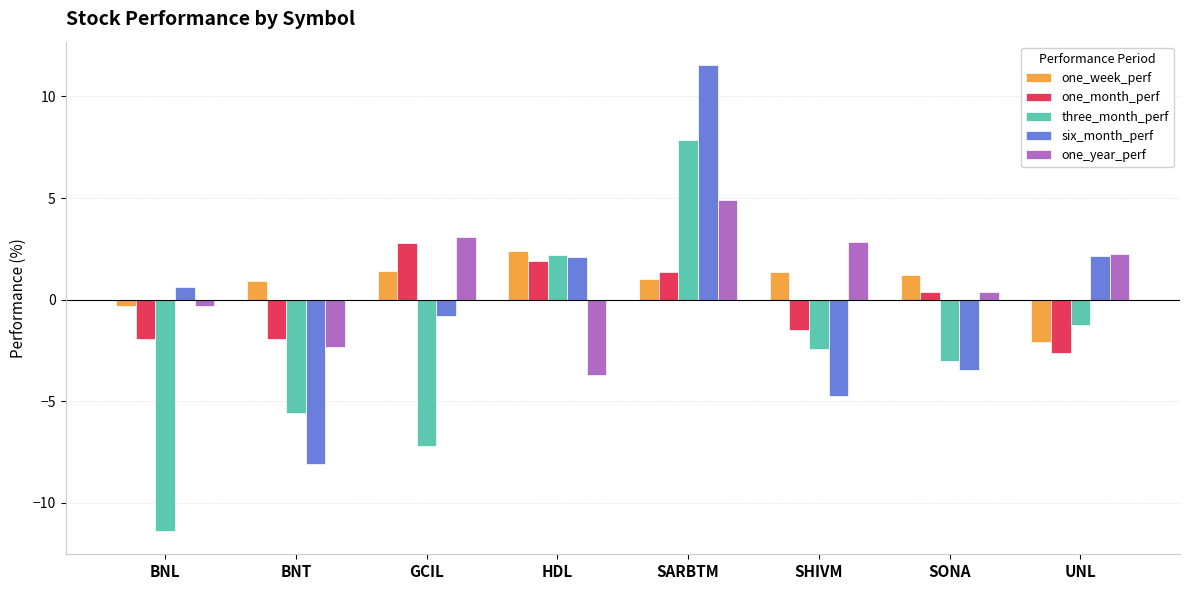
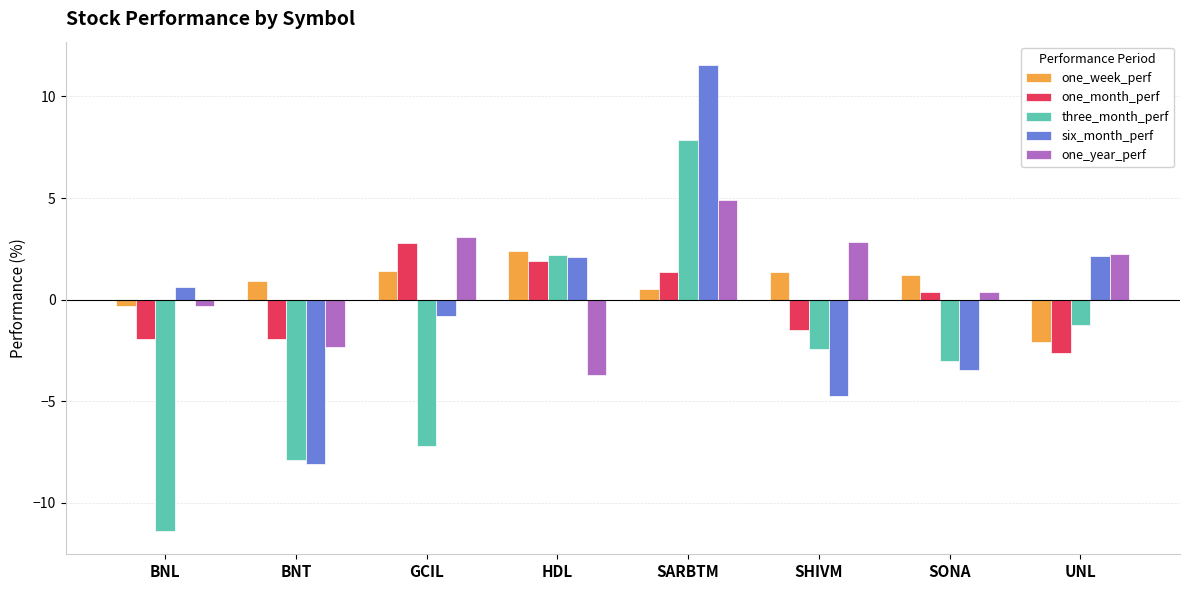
  {
    "one_week_perf": {
      "BNL": -0.3,
      "BNT": 0.9,
      "GCIL": 1.4,
      "HDL": 2.4,
-     "SARBTM": 1.0,
+     "SARBTM": 0.5,
      "SHIVM": 1.4,
      "SONA": 1.2,
      "UNL": -2.1
    },
    "one_month_perf": {
      "BNL": -2.0,
      "BNT": -2.0,
      "GCIL": 2.8,
      "HDL": 1.9,
      "SARBTM": 1.4,
      "SHIVM": -1.5,
      "SONA": 0.4,
      "UNL": -2.6
    },
    "three_month_perf": {
      "BNL": -11.4,
-     "BNT": -5.6,
+     "BNT": -7.9,
      "GCIL": -7.2,
      "HDL": 2.2,
      "SARBTM": 7.8,
      "SHIVM": -2.4,
      "SONA": -3.0,
      "UNL": -1.3
    },
    "six_month_perf": {
      "BNL": 0.6,
      "BNT": -8.1,
      "GCIL": -0.8,
      "HDL": 2.1,
      "SARBTM": 11.6,
      "SHIVM": -4.8,
      "SONA": -3.5,
      "UNL": 2.1
    },
    "one_year_perf": {
      "BNL": -0.3,
      "BNT": -2.4,
      "GCIL": 3.1,
      "HDL": -3.7,
      "SARBTM": 4.9,
      "SHIVM": 2.8,
      "SONA": 0.4,
      "UNL": 2.2
    }
  }
